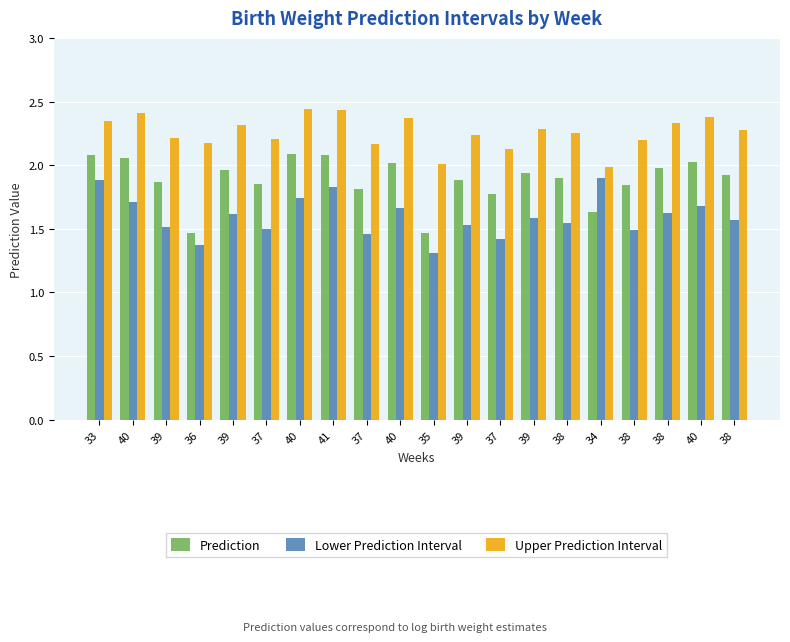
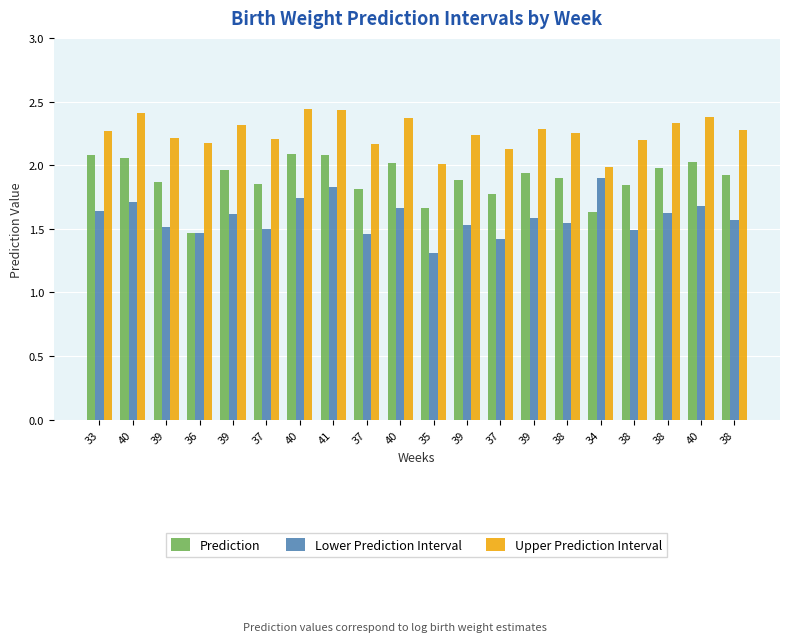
  {
    "Prediction": {
      "33": 2.08,
      "36": 1.47,
      "41": 2.08,
-     "35": 1.47,
+     "35": 1.66,
      "34": 1.63
    },
    "Lower Prediction Interval": {
-     "33": 1.88,
-     "36": 1.37,
+     "33": 1.64,
+     "36": 1.47,
      "41": 1.83,
      "35": 1.31,
      "34": 1.90
    },
    "Upper Prediction Interval": {
-     "33": 2.35,
+     "33": 2.27,
      "36": 2.17,
      "41": 2.44,
      "35": 2.01,
      "34": 1.99
    }
  }
